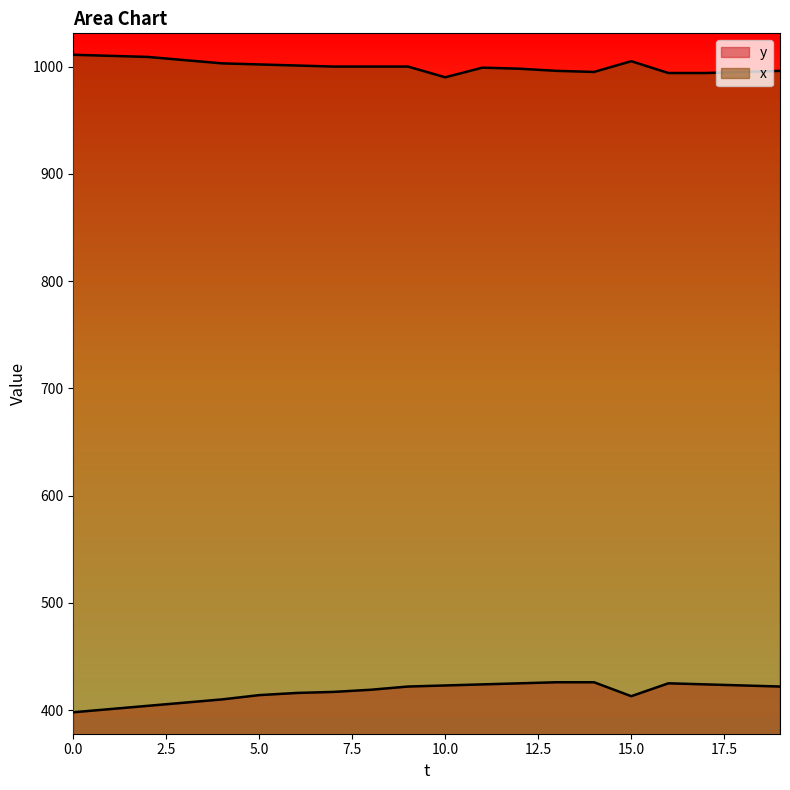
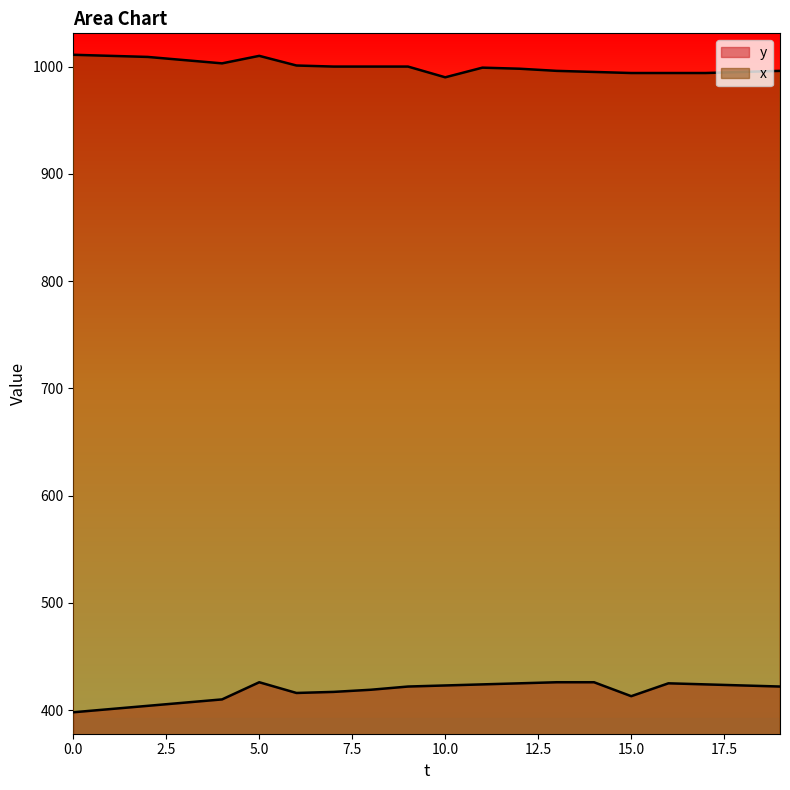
  {
    "y": {
      "0.0": 398,
-     "5.0": 414,
+     "5.0": 426,
      "10.0": 423,
      "15.0": 413
    },
    "x": {
      "0.0": 1011,
-     "5.0": 1002,
+     "5.0": 1010,
      "10.0": 990,
-     "15.0": 1005
+     "15.0": 994
    }
  }
